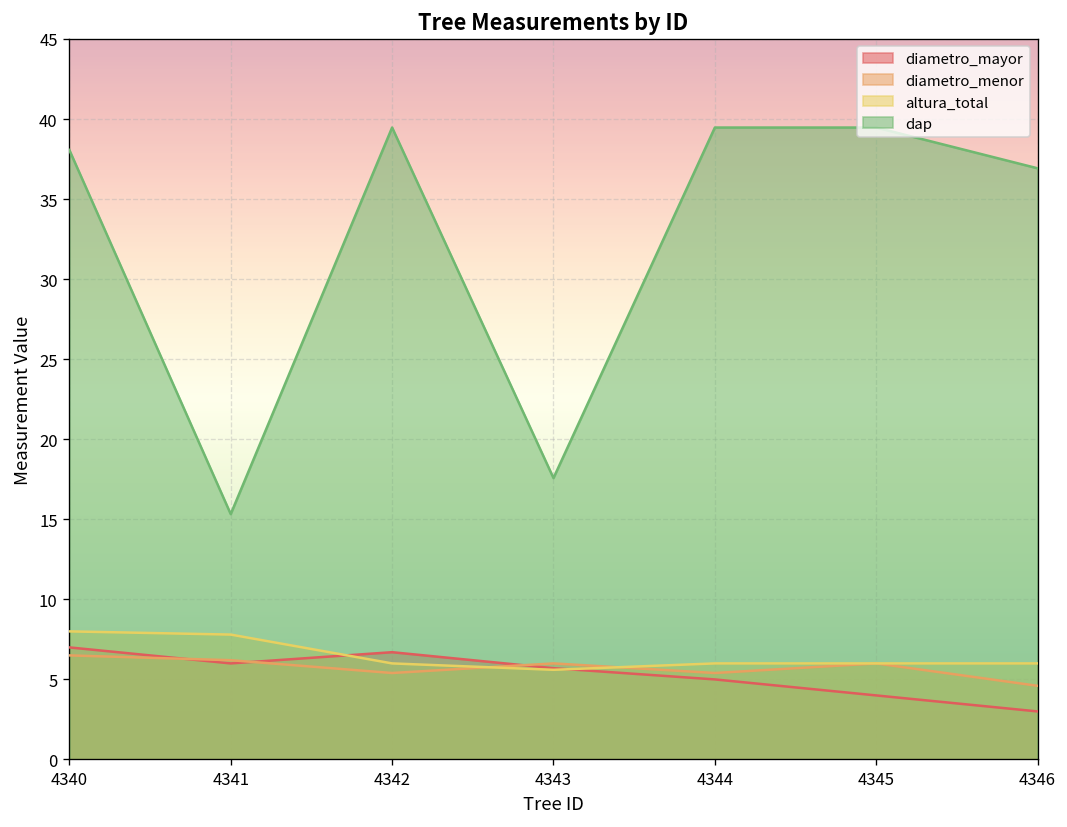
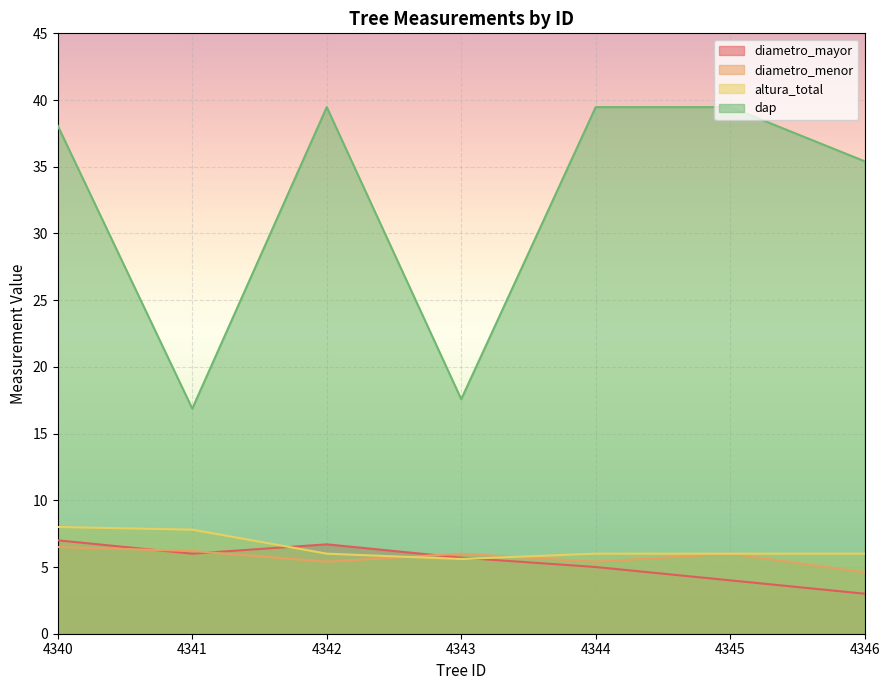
  {
    "dap": {
      "4340": 38.1,
-     "4341": 15.3,
+     "4341": 16.9,
      "4342": 39.5,
      "4343": 17.6,
      "4344": 39.5,
-     "4346": 36.9
+     "4346": 35.4
    }
  }
